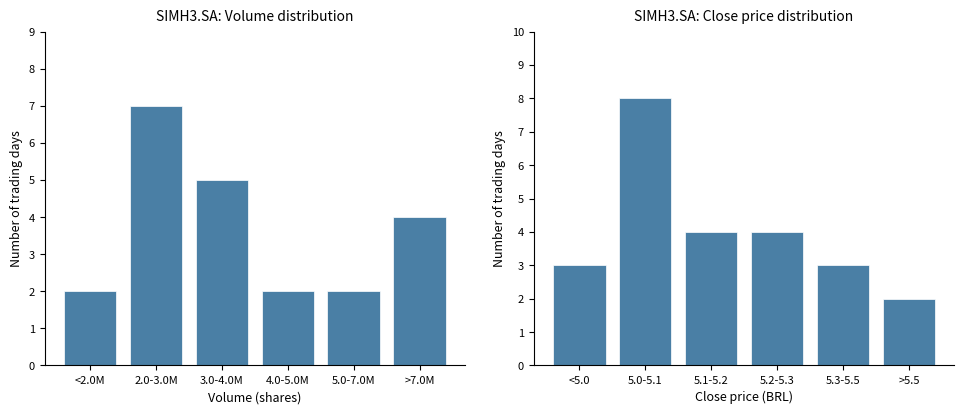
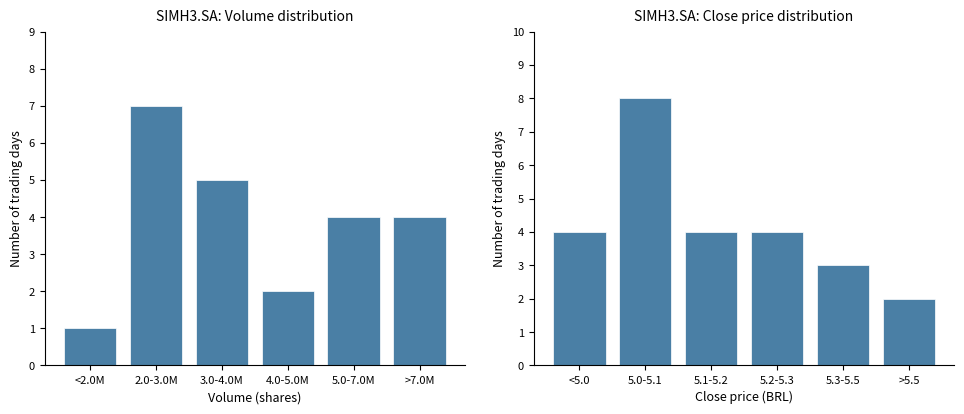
  {
    "SIMH3.SA: Volume distribution": {
-     "<2.0M": 2,
+     "<2.0M": 1,
      "2.0-3.0M": 7,
      "3.0-4.0M": 5,
      "4.0-5.0M": 2,
-     "5.0-7.0M": 2,
+     "5.0-7.0M": 4,
      ">7.0M": 4
    },
    "SIMH3.SA: Close price distribution": {
-     "<5.0": 3,
+     "<5.0": 4,
      "5.0-5.1": 8,
      "5.1-5.2": 4,
      "5.2-5.3": 4,
      "5.3-5.5": 3,
      ">5.5": 2
    }
  }
